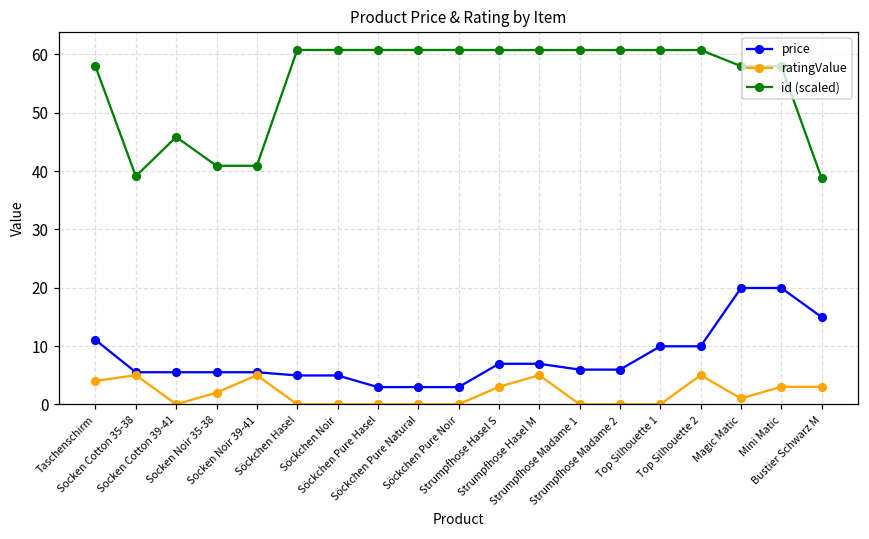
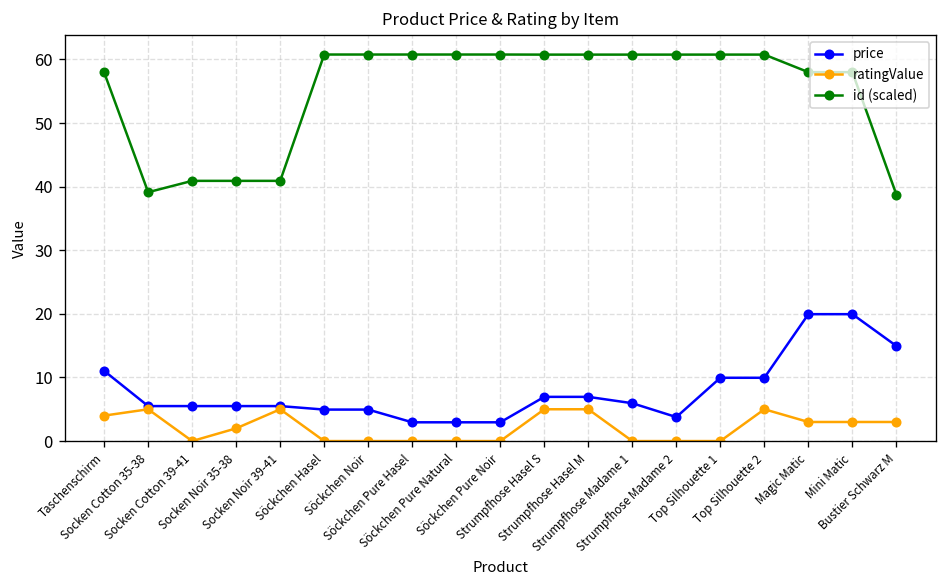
  {
    "price": {
      "Taschenschirm": 11,
      "Socken Cotton 35-38": 6,
      "Socken Cotton 39-41": 6,
      "Socken Noir 35-38": 6,
      "Socken Noir 39-41": 6,
      "Söckchen Hasel": 5,
      "Söckchen Noir": 5,
      "Söckchen Pure Hasel": 3,
      "Söckchen Pure Natural": 3,
      "Söckchen Pure Noir": 3,
      "Strumpfhose Hasel S": 7,
      "Strumpfhose Hasel M": 7,
      "Strumpfhose Madame 1": 6,
-     "Strumpfhose Madame 2": 6,
+     "Strumpfhose Madame 2": 4,
      "Top Silhouette 1": 10,
      "Top Silhouette 2": 10,
      "Magic Matic": 20,
      "Mini Matic": 20,
      "Bustier Schwarz M": 15
    },
    "ratingValue": {
      "Taschenschirm": 4,
      "Socken Cotton 35-38": 5,
      "Socken Cotton 39-41": 0,
      "Socken Noir 35-38": 2,
      "Socken Noir 39-41": 5,
      "Söckchen Hasel": 0,
      "Söckchen Noir": 0,
      "Söckchen Pure Hasel": 0,
      "Söckchen Pure Natural": 0,
      "Söckchen Pure Noir": 0,
-     "Strumpfhose Hasel S": 3,
+     "Strumpfhose Hasel S": 5,
      "Strumpfhose Hasel M": 5,
      "Strumpfhose Madame 1": 0,
      "Strumpfhose Madame 2": 0,
      "Top Silhouette 1": 0,
      "Top Silhouette 2": 5,
-     "Magic Matic": 1,
+     "Magic Matic": 3,
      "Mini Matic": 3,
      "Bustier Schwarz M": 3
    },
    "id (scaled)": {
      "Taschenschirm": 58,
      "Socken Cotton 35-38": 39,
-     "Socken Cotton 39-41": 46,
+     "Socken Cotton 39-41": 41,
      "Socken Noir 35-38": 41,
      "Socken Noir 39-41": 41,
      "Söckchen Hasel": 61,
      "Söckchen Noir": 61,
      "Söckchen Pure Hasel": 61,
      "Söckchen Pure Natural": 61,
      "Söckchen Pure Noir": 61,
      "Strumpfhose Hasel S": 61,
      "Strumpfhose Hasel M": 61,
      "Strumpfhose Madame 1": 61,
      "Strumpfhose Madame 2": 61,
      "Top Silhouette 1": 61,
      "Top Silhouette 2": 61,
      "Magic Matic": 58,
      "Bustier Schwarz M": 39
    }
  }
